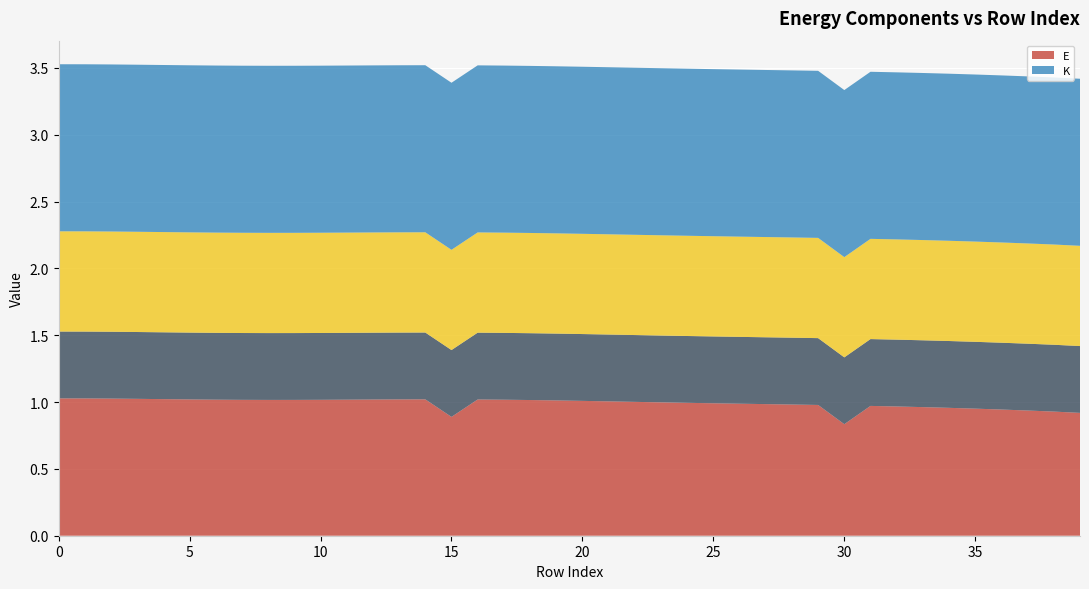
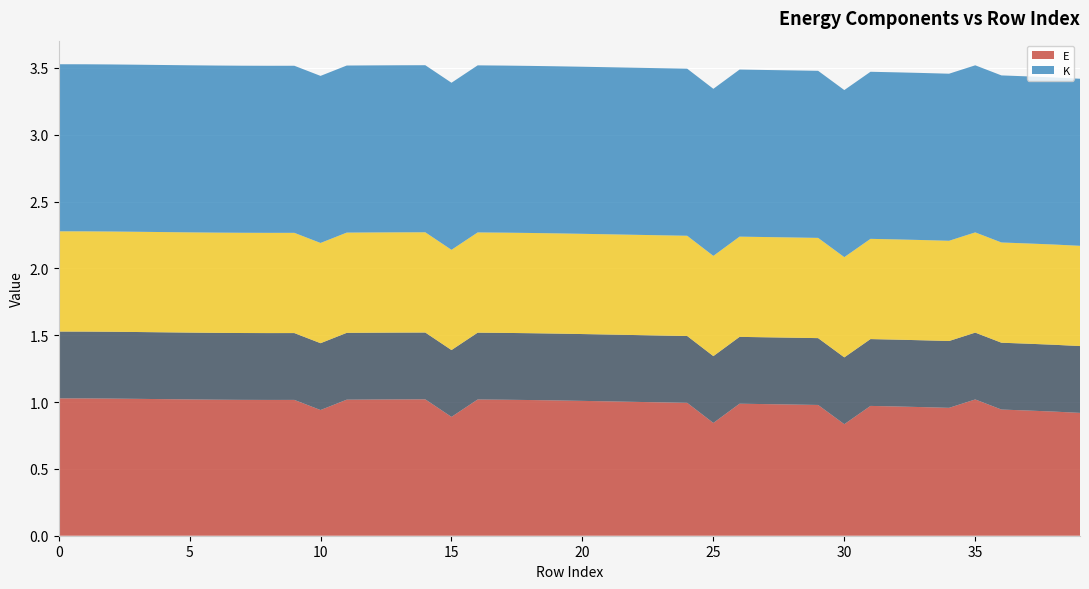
  {
    "E": {
      "0": 1.03,
      "5": 1.02,
-     "10": 1.02,
+     "10": 0.94,
      "15": 0.89,
      "20": 1.01,
-     "25": 0.99,
+     "25": 0.84,
      "30": 0.83,
-     "35": 0.95
+     "35": 1.02
    },
    "K": {
      "0": 1.25,
      "5": 1.25,
      "10": 1.25,
      "15": 1.25,
      "20": 1.25,
      "25": 1.25,
      "30": 1.25,
      "35": 1.25
    }
  }
